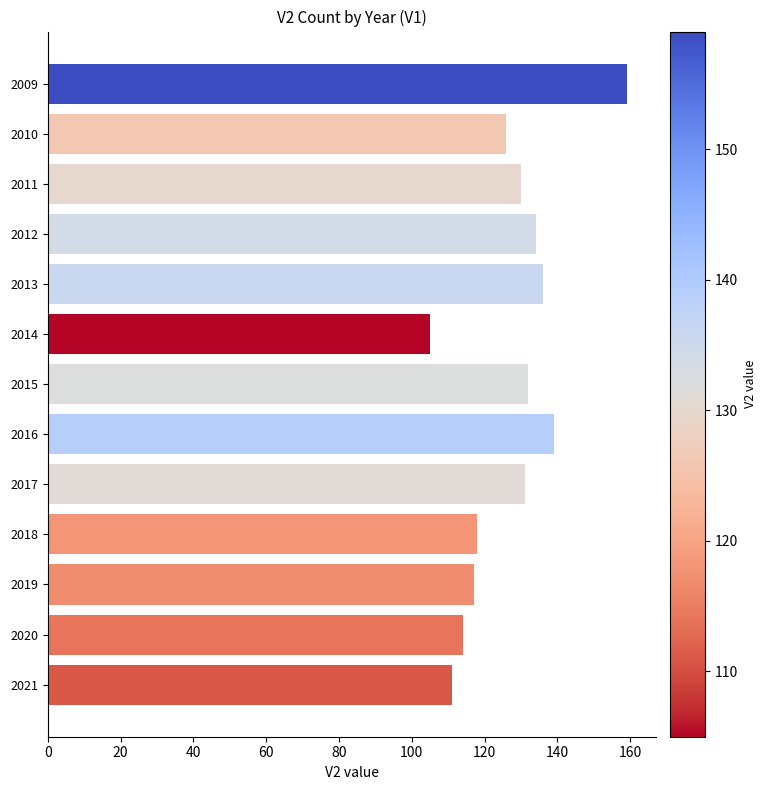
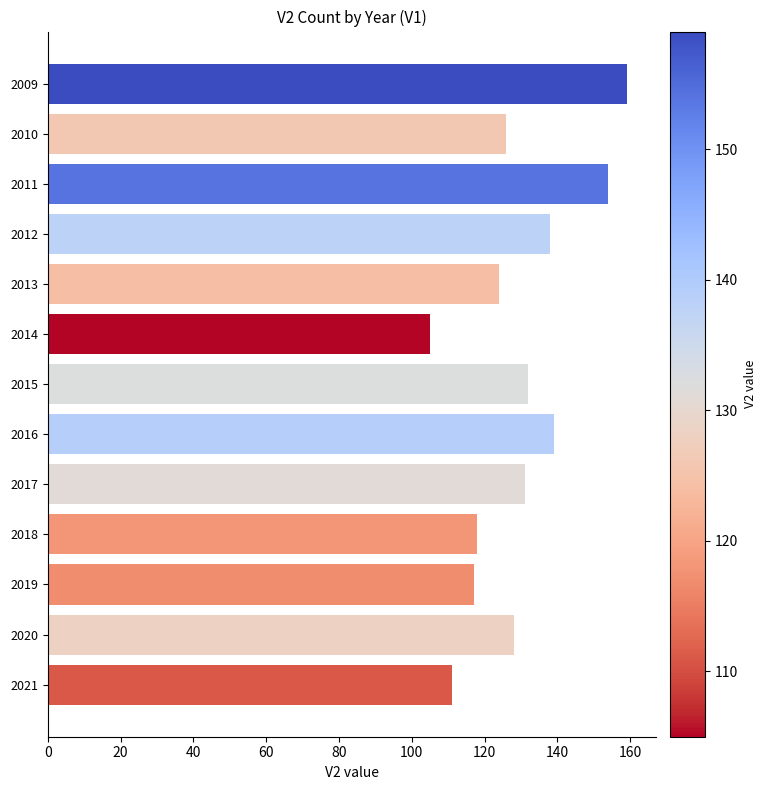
  {
    "2009": 159,
    "2010": 126,
-   "2011": 130,
-   "2012": 134,
-   "2013": 136,
+   "2011": 154,
+   "2012": 138,
+   "2013": 124,
    "2014": 105,
    "2015": 132,
    "2016": 139,
    "2017": 131,
    "2018": 118,
    "2019": 117,
-   "2020": 114,
+   "2020": 128,
    "2021": 111
  }
